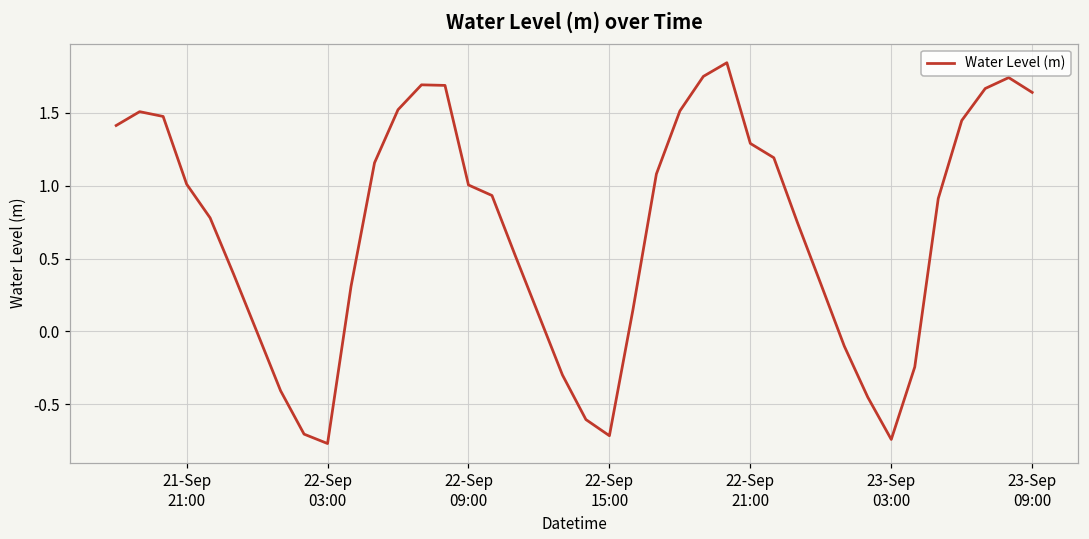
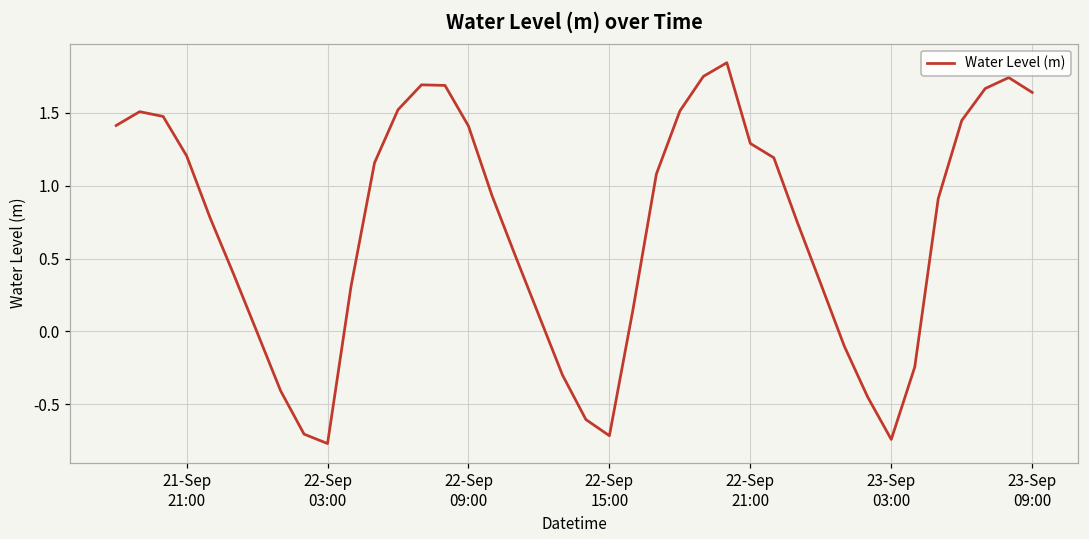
  {
-   "21-Sep 21:00": 1.01,
+   "21-Sep 21:00": 1.21,
    "22-Sep 03:00": -0.77,
-   "22-Sep 09:00": 1.00,
+   "22-Sep 09:00": 1.41,
    "22-Sep 15:00": -0.72,
    "22-Sep 21:00": 1.29,
    "23-Sep 03:00": -0.74,
    "23-Sep 09:00": 1.64
  }
